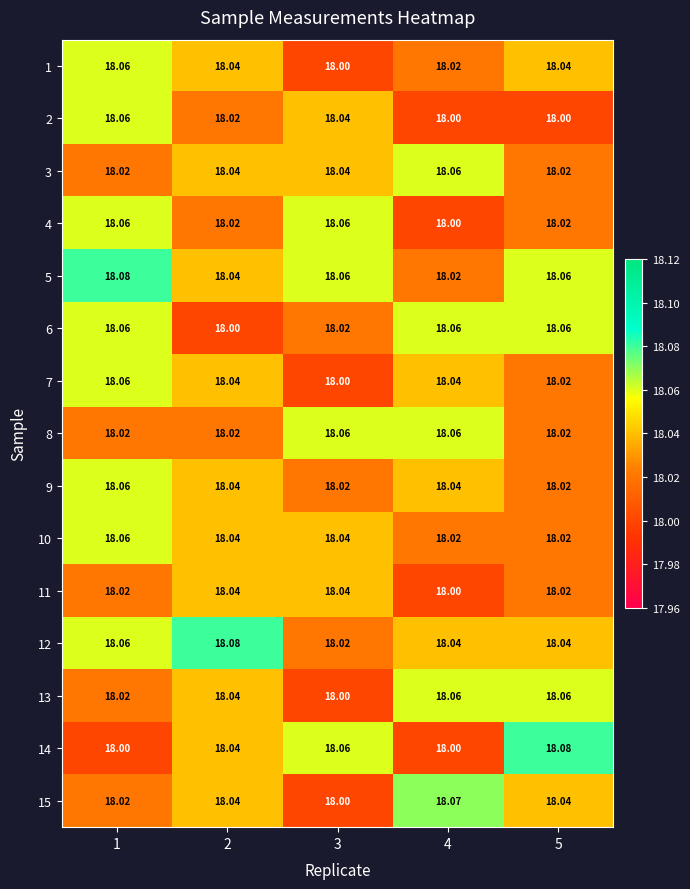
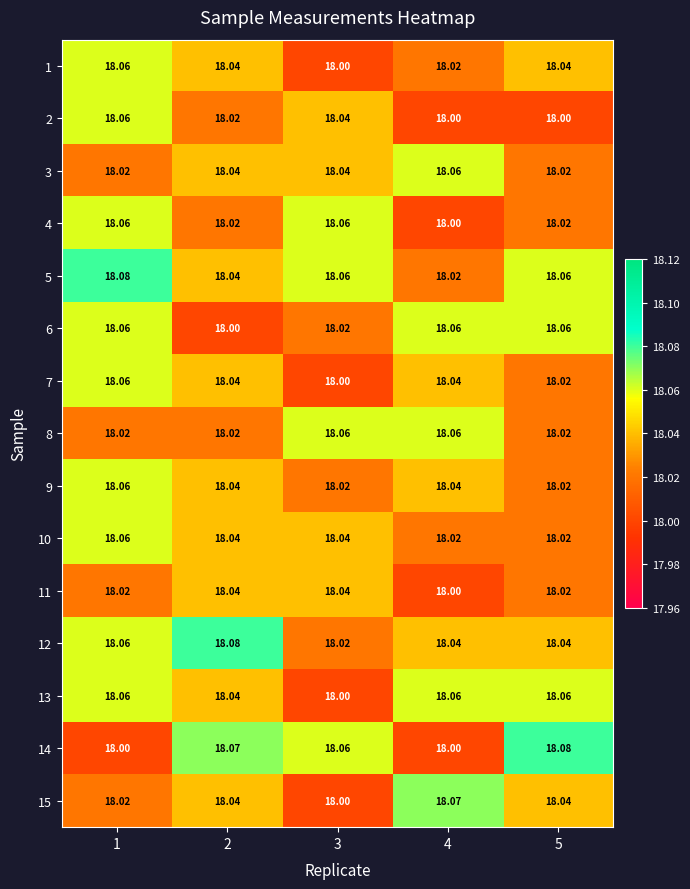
  {
    "1": {
      "1": 18.06,
      "2": 18.04,
      "3": 18.00,
      "4": 18.02,
      "5": 18.04
    },
    "2": {
      "1": 18.06,
      "2": 18.02,
      "3": 18.04,
      "4": 18.00,
      "5": 18.00
    },
    "3": {
      "1": 18.02,
      "2": 18.04,
      "3": 18.04,
      "4": 18.06,
      "5": 18.02
    },
    "4": {
      "1": 18.06,
      "2": 18.02,
      "3": 18.06,
      "4": 18.00,
      "5": 18.02
    },
    "5": {
      "1": 18.08,
      "2": 18.04,
      "3": 18.06,
      "4": 18.02,
      "5": 18.06
    },
    "6": {
      "1": 18.06,
      "2": 18.00,
      "3": 18.02,
      "4": 18.06,
      "5": 18.06
    },
    "7": {
      "1": 18.06,
      "2": 18.04,
      "3": 18.00,
      "4": 18.04,
      "5": 18.02
    },
    "8": {
      "1": 18.02,
      "2": 18.02,
      "3": 18.06,
      "4": 18.06,
      "5": 18.02
    },
    "9": {
      "1": 18.06,
      "2": 18.04,
      "3": 18.02,
      "4": 18.04,
      "5": 18.02
    },
    "10": {
      "1": 18.06,
      "2": 18.04,
      "3": 18.04,
      "4": 18.02,
      "5": 18.02
    },
    "11": {
      "1": 18.02,
      "2": 18.04,
      "3": 18.04,
      "4": 18.00,
      "5": 18.02
    },
    "12": {
      "1": 18.06,
      "2": 18.08,
      "3": 18.02,
      "4": 18.04,
      "5": 18.04
    },
    "13": {
-     "1": 18.02,
+     "1": 18.06,
      "2": 18.04,
      "3": 18.00,
      "4": 18.06,
      "5": 18.06
    },
    "14": {
      "1": 18.00,
-     "2": 18.04,
+     "2": 18.07,
      "3": 18.06,
      "4": 18.00,
      "5": 18.08
    },
    "15": {
      "1": 18.02,
      "2": 18.04,
      "3": 18.00,
      "4": 18.07,
      "5": 18.04
    }
  }
